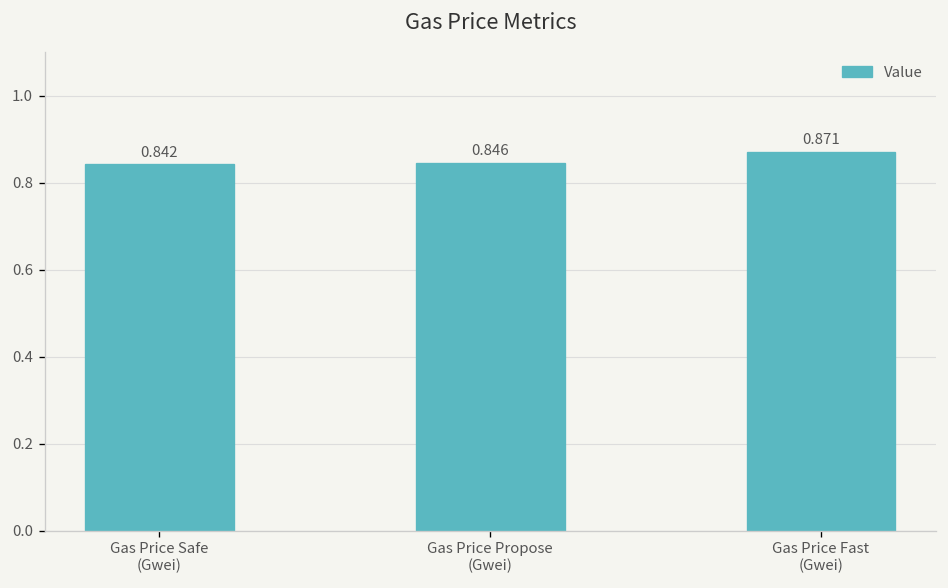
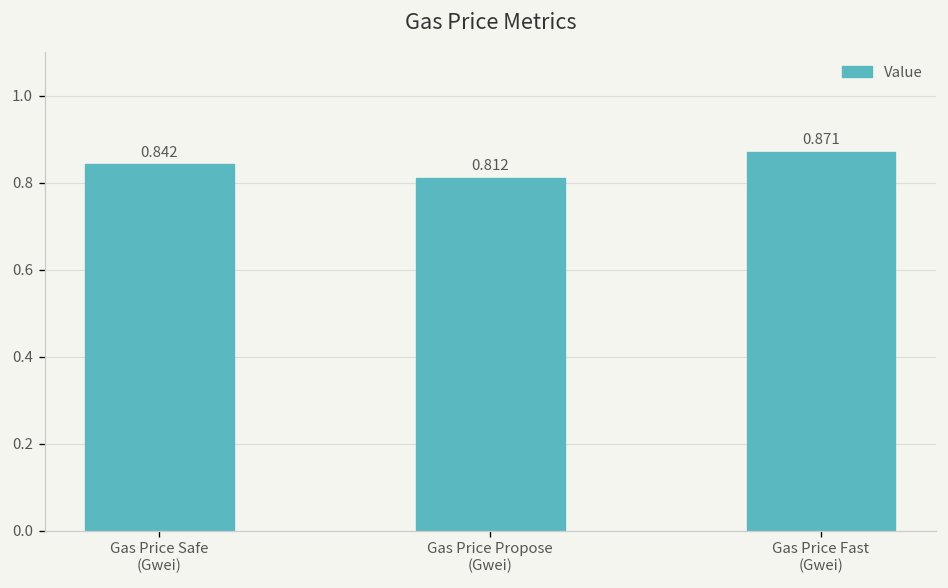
  {
    "Gas Price Safe (Gwei)": 0.842,
-   "Gas Price Propose (Gwei)": 0.846,
+   "Gas Price Propose (Gwei)": 0.812,
    "Gas Price Fast (Gwei)": 0.871
  }
